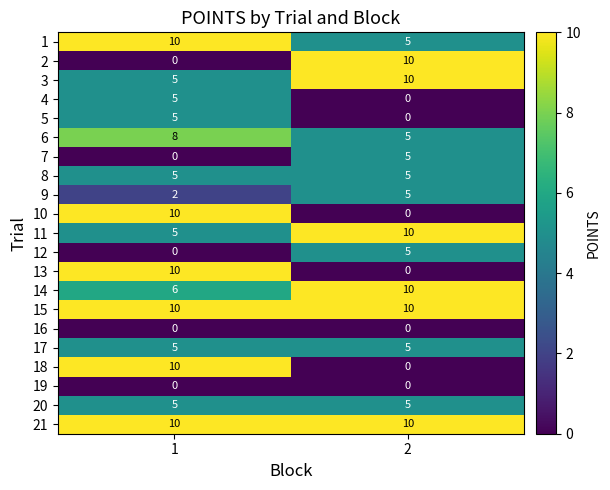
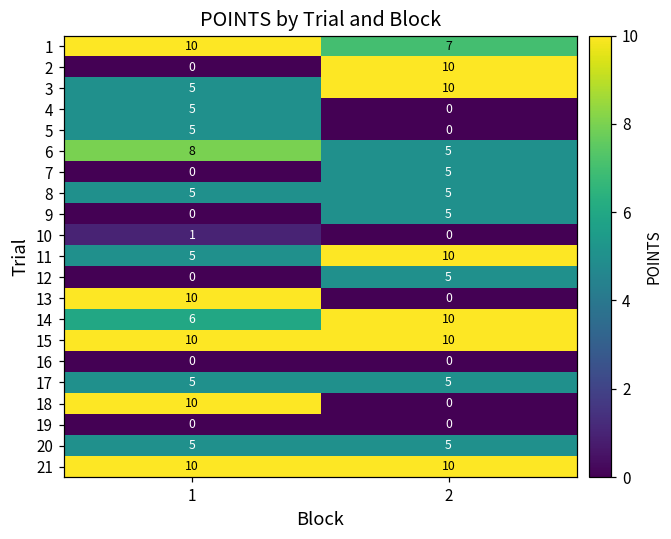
  {
    "1": {
      "1": 10,
-     "2": 5
+     "2": 7
    },
    "2": {
      "1": 0,
      "2": 10
    },
    "3": {
      "1": 5,
      "2": 10
    },
    "4": {
      "1": 5,
      "2": 0
    },
    "5": {
      "1": 5,
      "2": 0
    },
    "6": {
      "1": 8,
      "2": 5
    },
    "7": {
      "1": 0,
      "2": 5
    },
    "8": {
      "1": 5,
      "2": 5
    },
    "9": {
-     "1": 2,
+     "1": 0,
      "2": 5
    },
    "10": {
-     "1": 10,
+     "1": 1,
      "2": 0
    },
    "11": {
      "1": 5,
      "2": 10
    },
    "12": {
      "1": 0,
      "2": 5
    },
    "13": {
      "1": 10,
      "2": 0
    },
    "14": {
      "1": 6,
      "2": 10
    },
    "15": {
      "1": 10,
      "2": 10
    },
    "16": {
      "1": 0,
      "2": 0
    },
    "17": {
      "1": 5,
      "2": 5
    },
    "18": {
      "1": 10,
      "2": 0
    },
    "19": {
      "1": 0,
      "2": 0
    },
    "20": {
      "1": 5,
      "2": 5
    },
    "21": {
      "1": 10,
      "2": 10
    }
  }
